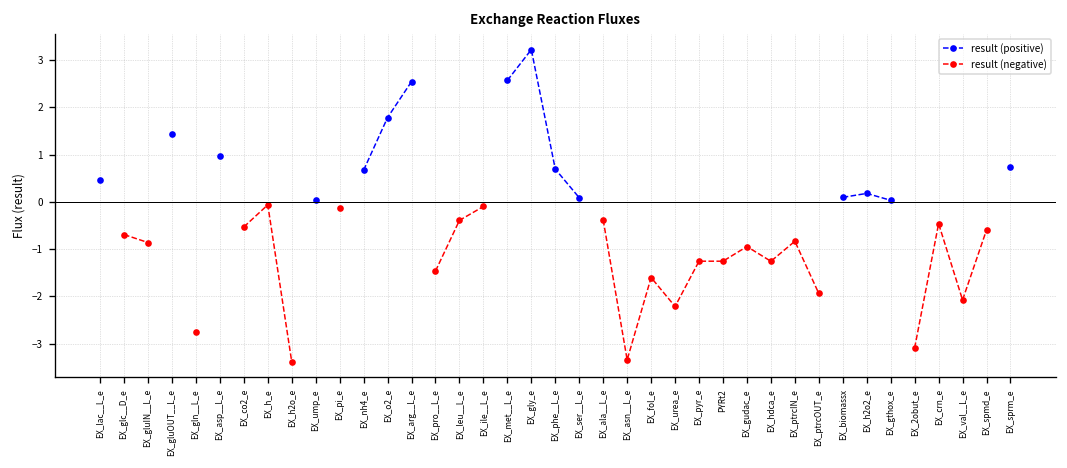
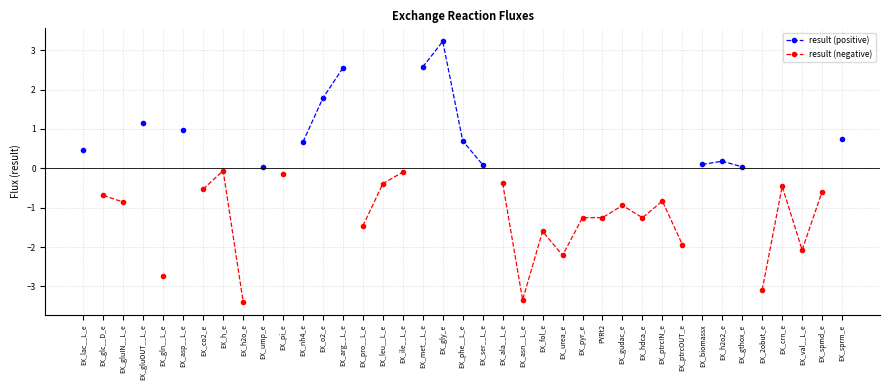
  {
    "result (positive)": {
      "EX_lac__L_e": 0.5,
-     "EX_gluOUT__L_e": 1.4,
+     "EX_gluOUT__L_e": 1.1,
      "EX_asp__L_e": 1.0,
      "EX_ump_e": 0.0,
      "EX_nh4_e": 0.7,
      "EX_o2_e": 1.8,
      "EX_arg__L_e": 2.5,
      "EX_met__L_e": 2.6,
      "EX_gly_e": 3.2,
      "EX_phe__L_e": 0.7,
      "EX_ser__L_e": 0.1,
      "EX_biomassx": 0.1,
      "EX_h2o2_e": 0.2,
      "EX_gthox_e": 0.0,
      "EX_sprm_e": 0.7
    },
    "result (negative)": {
      "EX_glc__D_e": -0.7,
      "EX_gluIN__L_e": -0.9,
      "EX_gln__L_e": -2.7,
      "EX_co2_e": -0.5,
      "EX_h_e": -0.1,
      "EX_h2o_e": -3.4,
      "EX_pi_e": -0.1,
      "EX_pro__L_e": -1.5,
      "EX_leu__L_e": -0.4,
      "EX_ile__L_e": -0.1,
      "EX_ala__L_e": -0.4,
      "EX_asn__L_e": -3.3,
      "EX_fol_e": -1.6,
      "EX_urea_e": -2.2,
      "EX_pyr_e": -1.3,
      "PYRt2": -1.3,
      "EX_gudac_e": -0.9,
      "EX_hdca_e": -1.3,
      "EX_ptrcIN_e": -0.8,
      "EX_ptrcOUT_e": -1.9,
      "EX_2obut_e": -3.1,
      "EX_crn_e": -0.5,
      "EX_val__L_e": -2.1,
      "EX_spmd_e": -0.6
    }
  }
